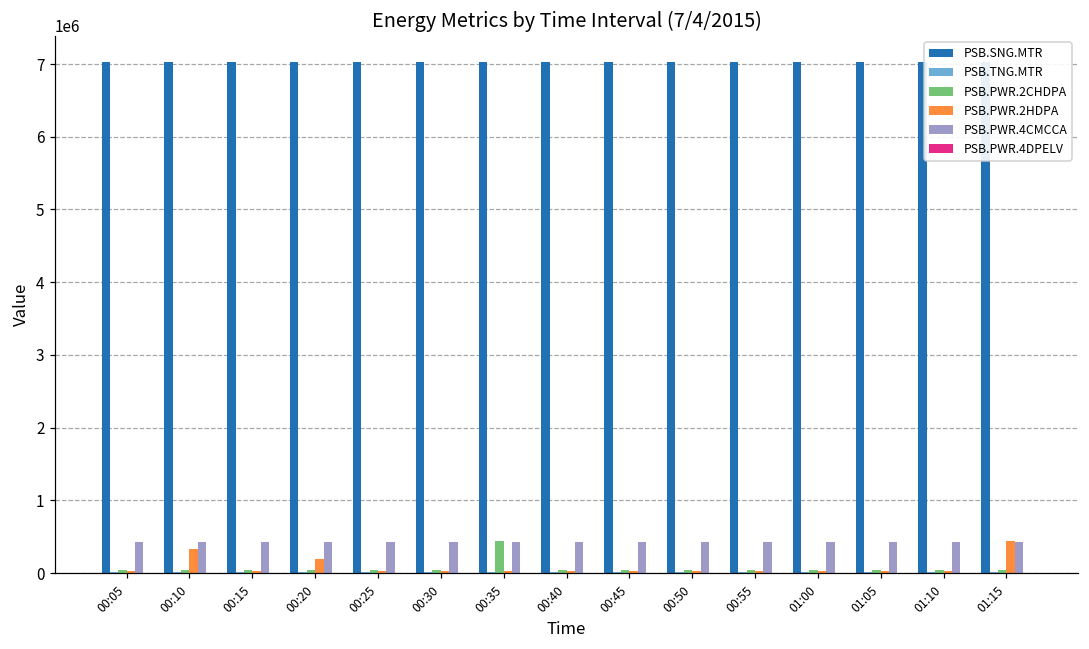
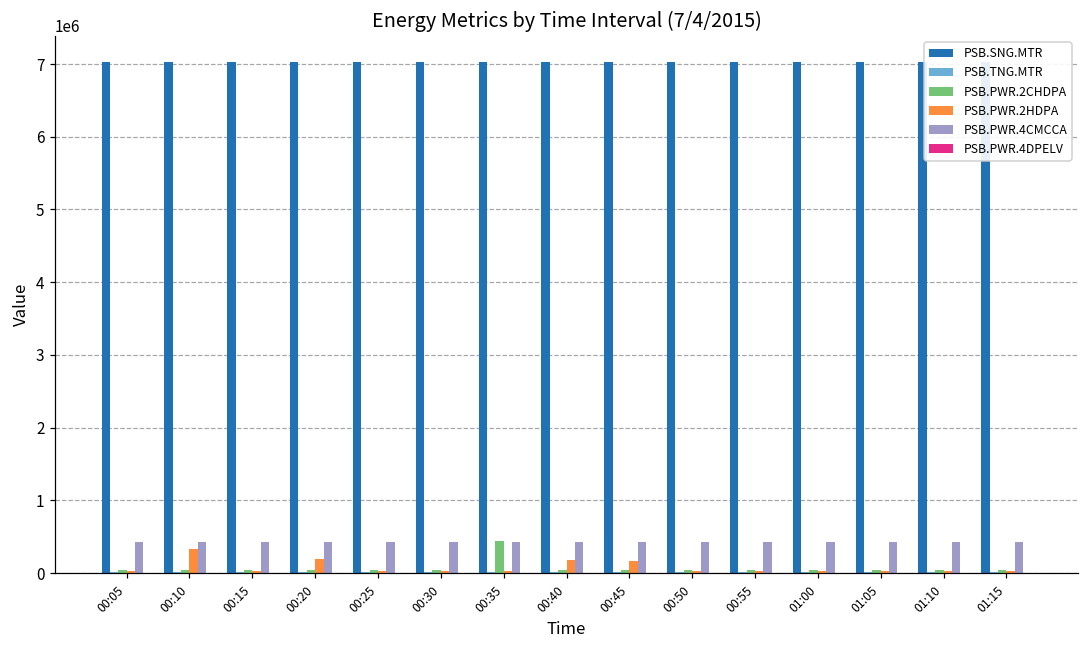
  {
    "PSB.SNG.MTR": {
      "00:05": 7000000,
      "00:10": 7000000,
      "00:15": 7000000,
      "00:20": 7000000,
      "00:25": 7000000,
      "00:30": 7000000,
      "00:35": 7000000,
      "00:40": 7000000,
      "00:45": 7000000,
      "00:50": 7000000,
      "00:55": 7000000,
      "01:00": 7000000,
      "01:05": 7000000,
      "01:10": 7000000
    },
    "PSB.PWR.2CHDPA": {
      "00:05": 0,
      "00:10": 0,
      "00:15": 0,
      "00:20": 0,
      "00:25": 0,
      "00:30": 0,
      "00:35": 400000,
      "00:40": 0,
      "00:45": 0,
      "00:50": 0,
      "00:55": 0,
      "01:00": 0,
      "01:05": 0,
      "01:10": 0,
      "01:15": 0
    },
    "PSB.PWR.2HDPA": {
      "00:10": 300000,
      "00:20": 200000,
-     "00:40": 0,
-     "00:45": 0,
-     "01:15": 400000
+     "00:40": 200000,
+     "00:45": 200000,
+     "01:15": 0
    }
  }
